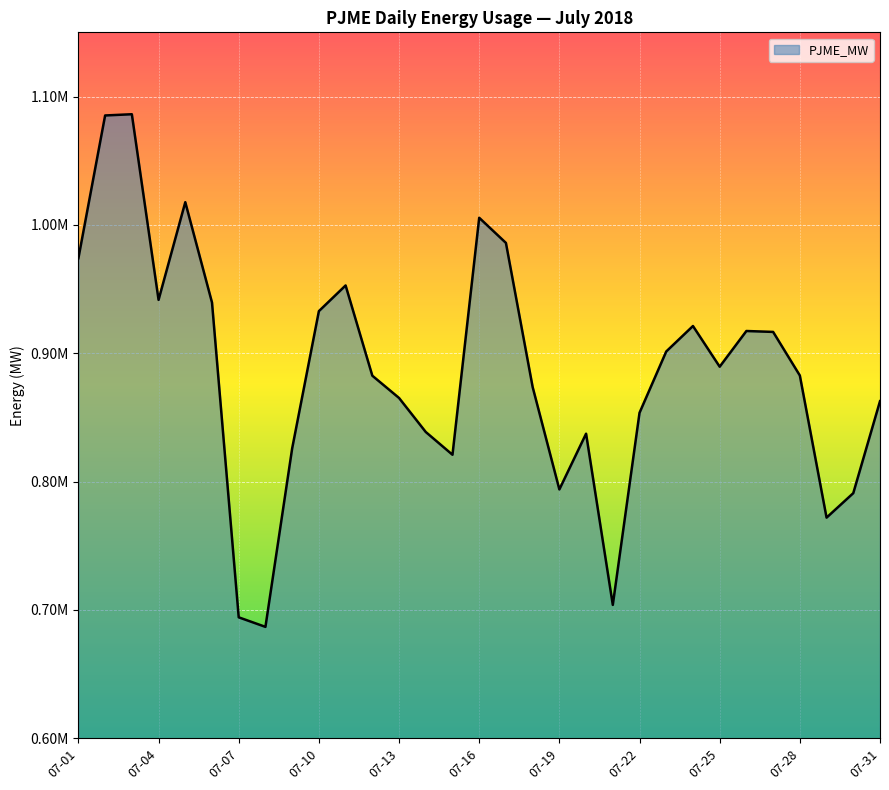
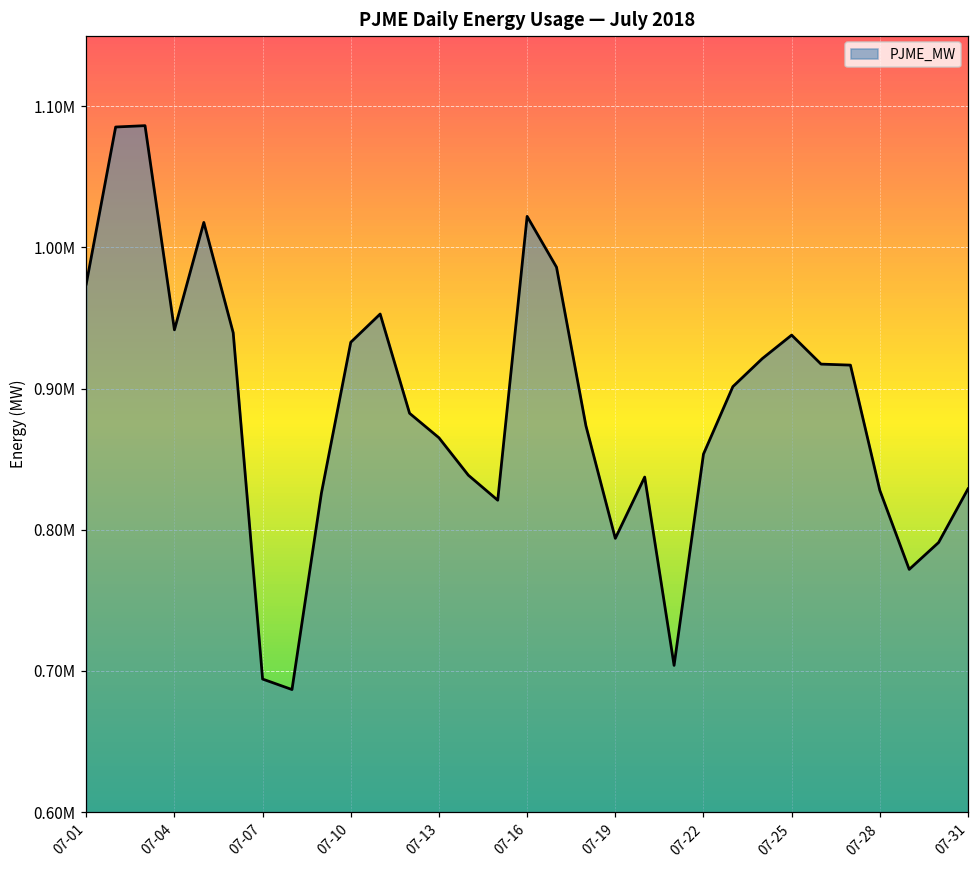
  {
    "07-01": 974000,
    "07-04": 942000,
    "07-07": 694000,
    "07-10": 933000,
    "07-13": 865000,
-   "07-16": 1006000,
+   "07-16": 1022000,
    "07-19": 794000,
    "07-22": 854000,
-   "07-25": 889000,
-   "07-28": 883000,
-   "07-31": 863000
+   "07-25": 938000,
+   "07-28": 828000,
+   "07-31": 829000
  }
